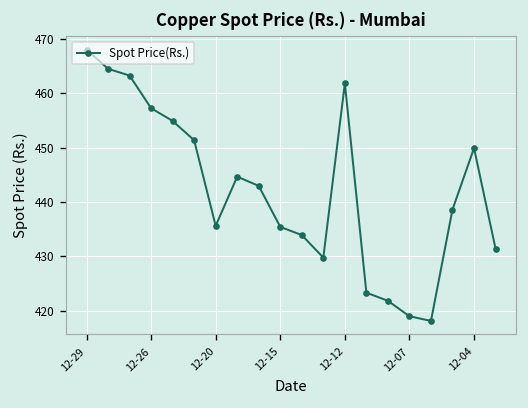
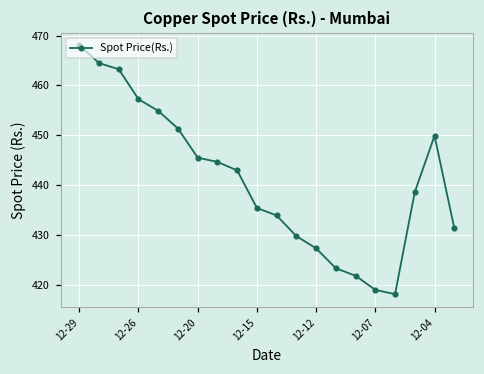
  {
    "12-26": 457,
-   "12-20": 436,
+   "12-20": 446,
    "12-15": 435,
-   "12-12": 462,
+   "12-12": 427,
    "12-07": 419,
    "12-04": 450
  }
